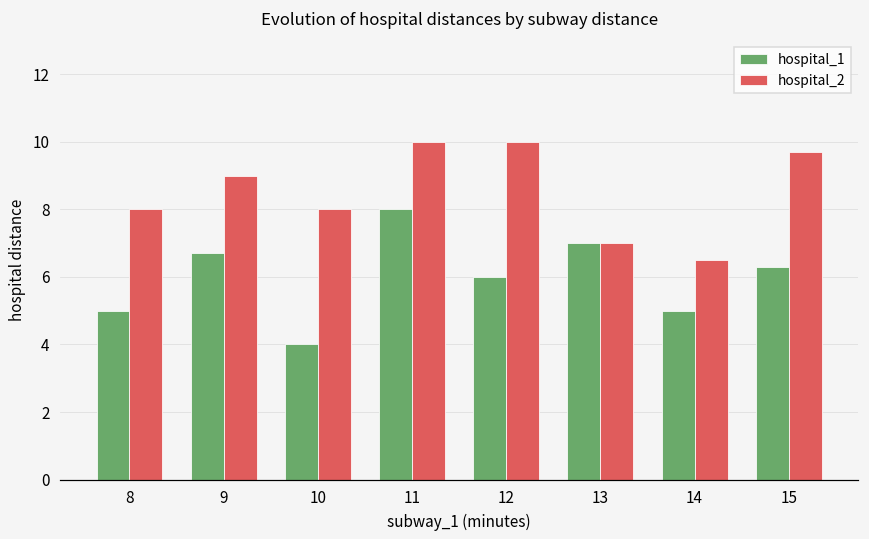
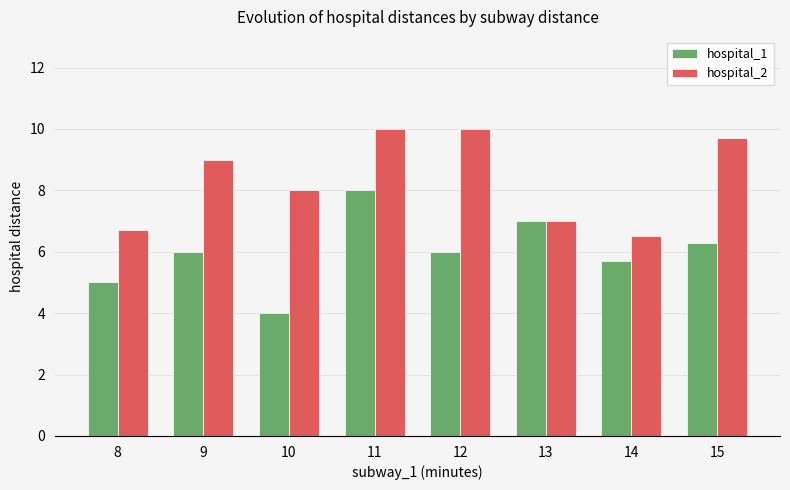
  {
    "hospital_1": {
      "8": 5.0,
-     "9": 6.7,
+     "9": 6.0,
      "10": 4.0,
      "11": 8.0,
      "12": 6.0,
      "13": 7.0,
-     "14": 5.0,
+     "14": 5.7,
      "15": 6.3
    },
    "hospital_2": {
-     "8": 8.0,
+     "8": 6.7,
      "9": 9.0,
      "10": 8.0,
      "11": 10.0,
      "12": 10.0,
      "13": 7.0,
      "14": 6.5,
      "15": 9.7
    }
  }
